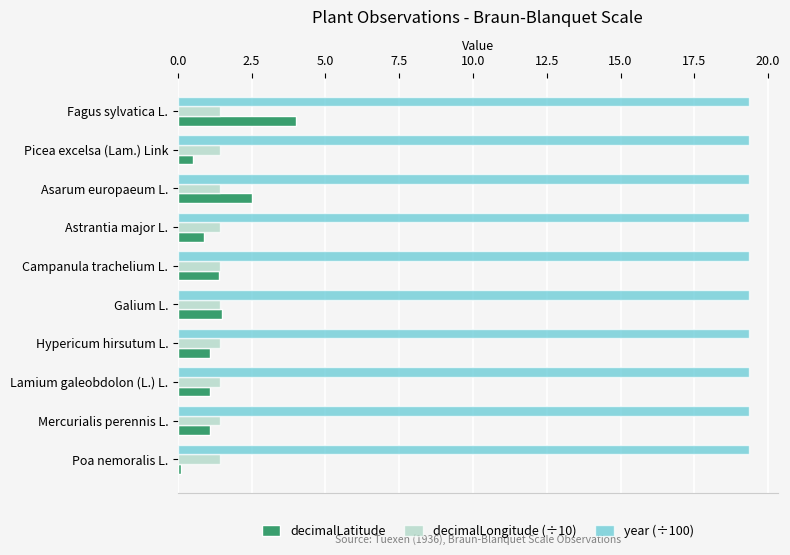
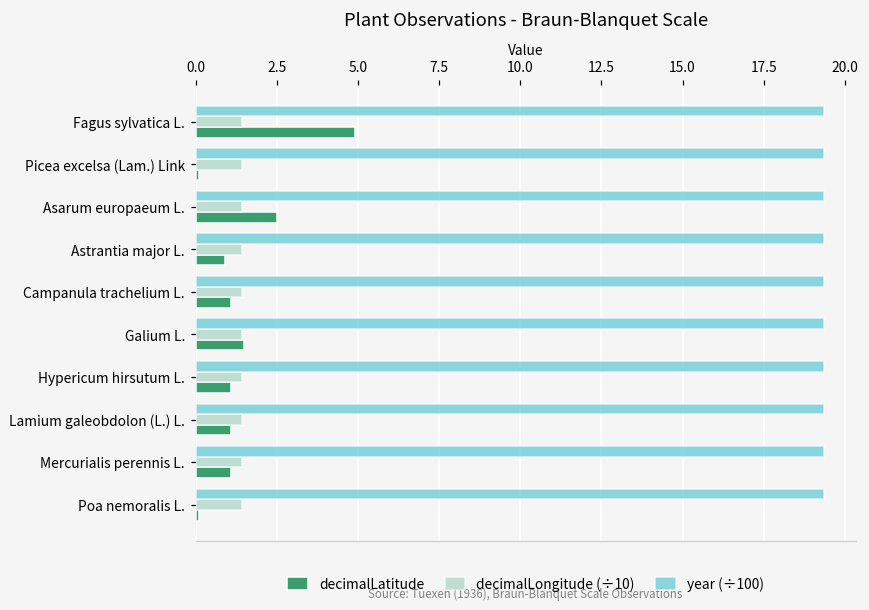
  {
    "decimalLatitude": {
-     "Fagus sylvatica L.": 4.0,
-     "Picea excelsa (Lam.) Link": 0.5,
+     "Fagus sylvatica L.": 4.9,
+     "Picea excelsa (Lam.) Link": 0.1,
      "Asarum europaeum L.": 2.5,
      "Astrantia major L.": 0.9,
-     "Campanula trachelium L.": 1.4,
+     "Campanula trachelium L.": 1.1,
      "Galium L.": 1.5,
      "Hypericum hirsutum L.": 1.1,
      "Lamium galeobdolon (L.) L.": 1.1,
      "Mercurialis perennis L.": 1.1,
      "Poa nemoralis L.": 0.1
    },
    "decimalLongitude (÷10)": {
      "Fagus sylvatica L.": 1.4,
      "Picea excelsa (Lam.) Link": 1.4,
      "Asarum europaeum L.": 1.4,
      "Astrantia major L.": 1.4,
      "Campanula trachelium L.": 1.4,
      "Galium L.": 1.4,
      "Hypericum hirsutum L.": 1.4,
      "Lamium galeobdolon (L.) L.": 1.4,
      "Mercurialis perennis L.": 1.4,
      "Poa nemoralis L.": 1.4
    },
    "year (÷100)": {
      "Fagus sylvatica L.": 19.4,
      "Picea excelsa (Lam.) Link": 19.4,
      "Asarum europaeum L.": 19.4,
      "Astrantia major L.": 19.4,
      "Campanula trachelium L.": 19.4,
      "Galium L.": 19.4,
      "Hypericum hirsutum L.": 19.4,
      "Lamium galeobdolon (L.) L.": 19.4,
      "Mercurialis perennis L.": 19.4,
      "Poa nemoralis L.": 19.4
    }
  }
